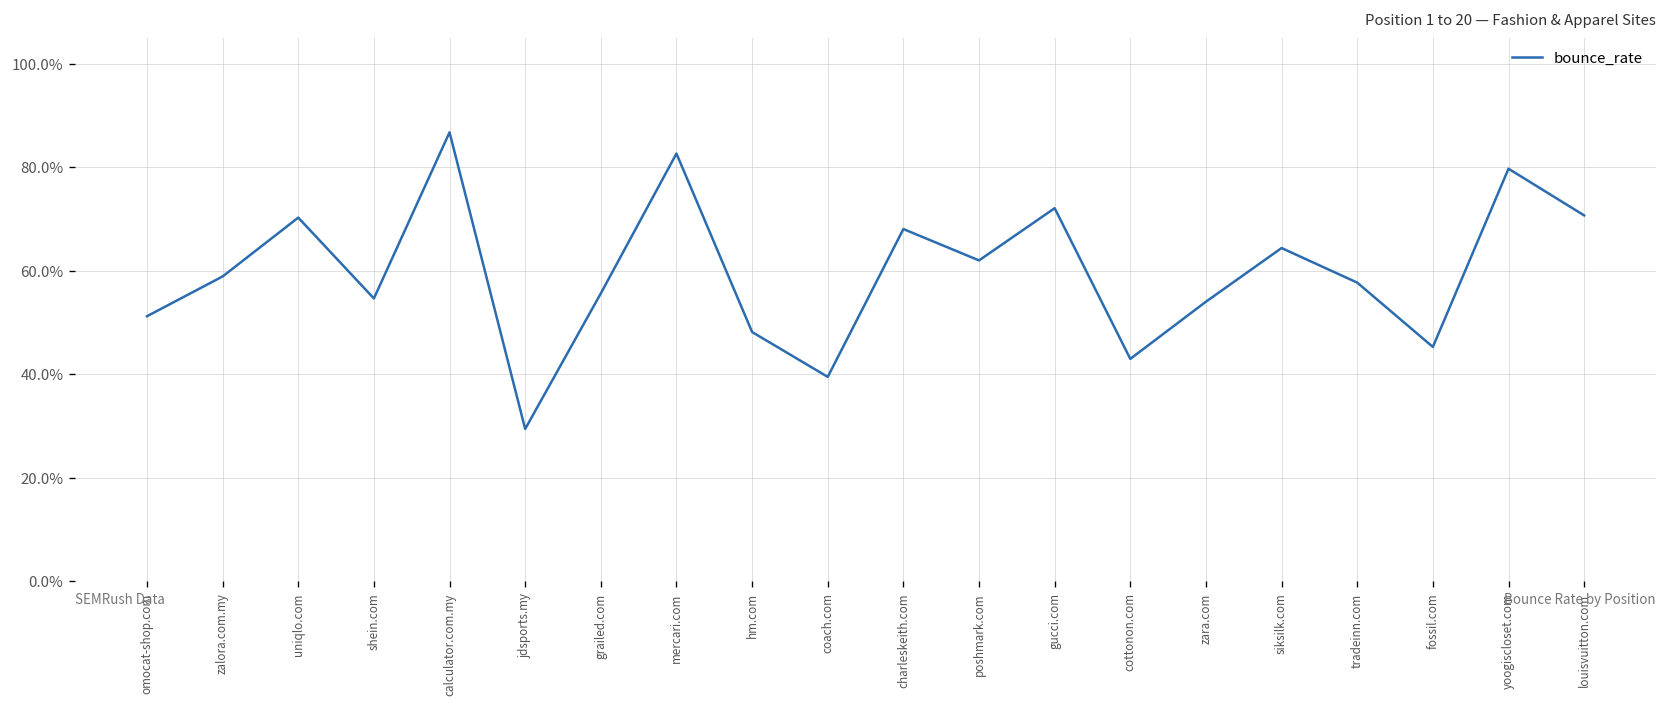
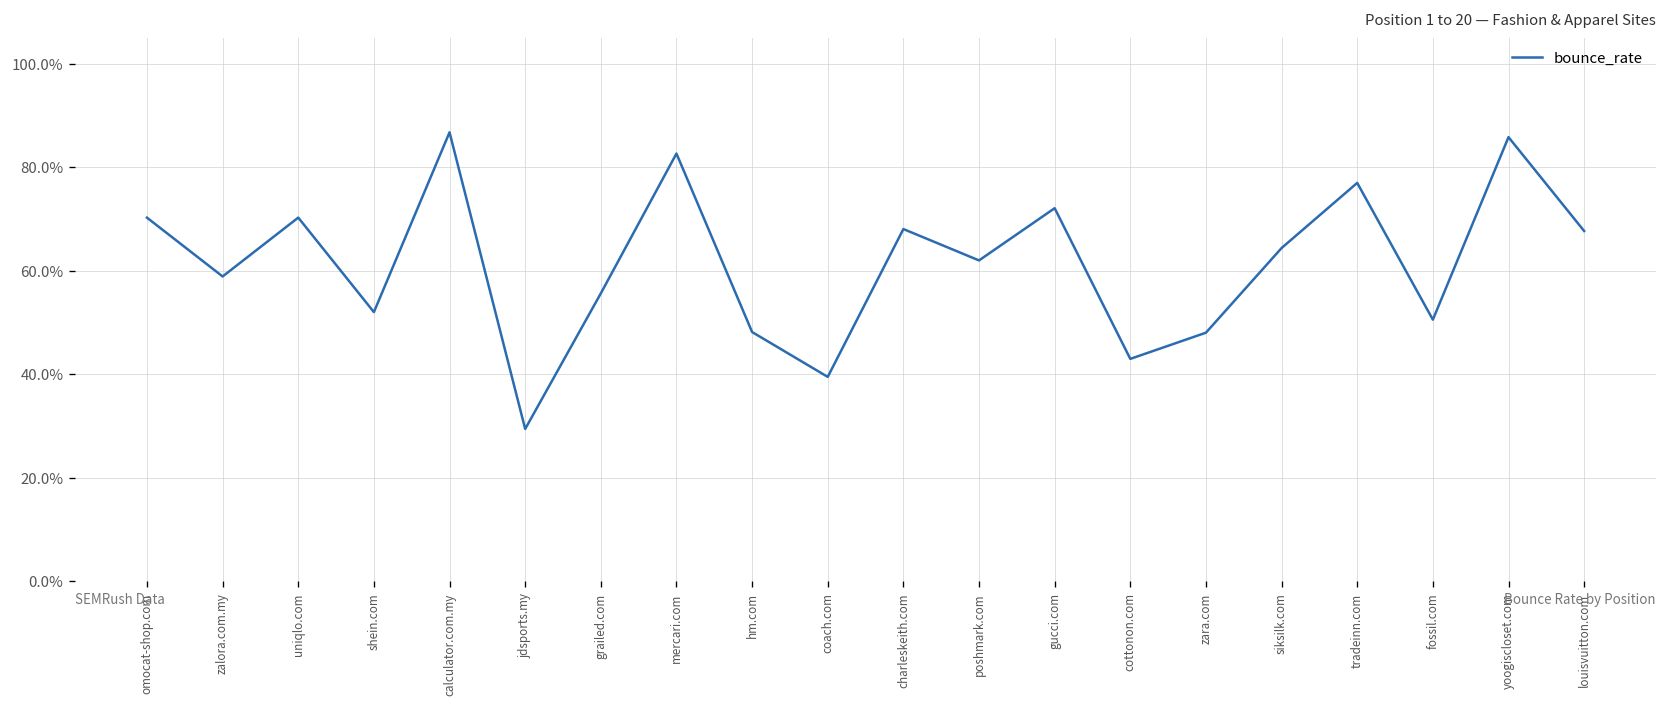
  {
-   "omocat-shop.com": "51%",
+   "omocat-shop.com": "70%",
    "zalora.com.my": "59%",
    "uniqlo.com": "70%",
-   "shein.com": "55%",
+   "shein.com": "52%",
    "calculator.com.my": "87%",
    "jdsports.my": "29%",
    "grailed.com": "56%",
    "mercari.com": "83%",
    "hm.com": "48%",
    "coach.com": "39%",
    "charleskeith.com": "68%",
    "poshmark.com": "62%",
    "gucci.com": "72%",
    "cottonon.com": "43%",
-   "zara.com": "54%",
+   "zara.com": "48%",
    "siksilk.com": "64%",
-   "tradeinn.com": "58%",
-   "fossil.com": "45%",
-   "yoogiscloset.com": "80%",
-   "louisvuitton.com": "71%"
+   "tradeinn.com": "77%",
+   "fossil.com": "51%",
+   "yoogiscloset.com": "86%",
+   "louisvuitton.com": "68%"
  }
